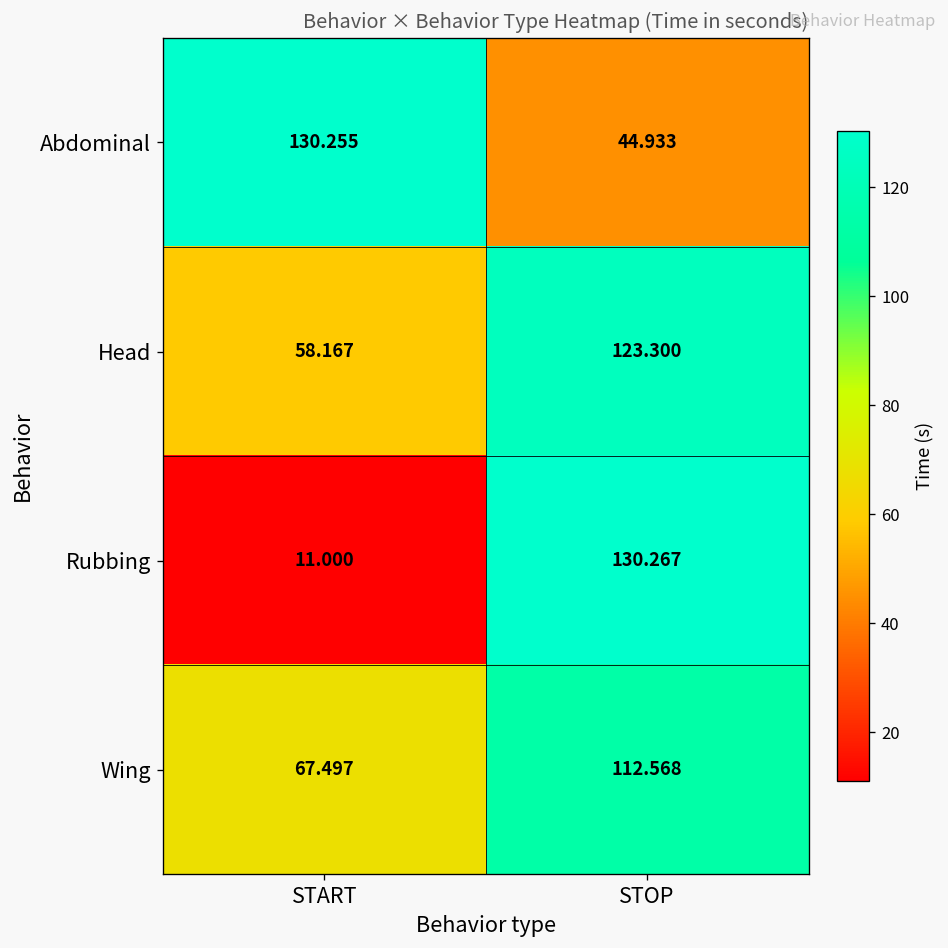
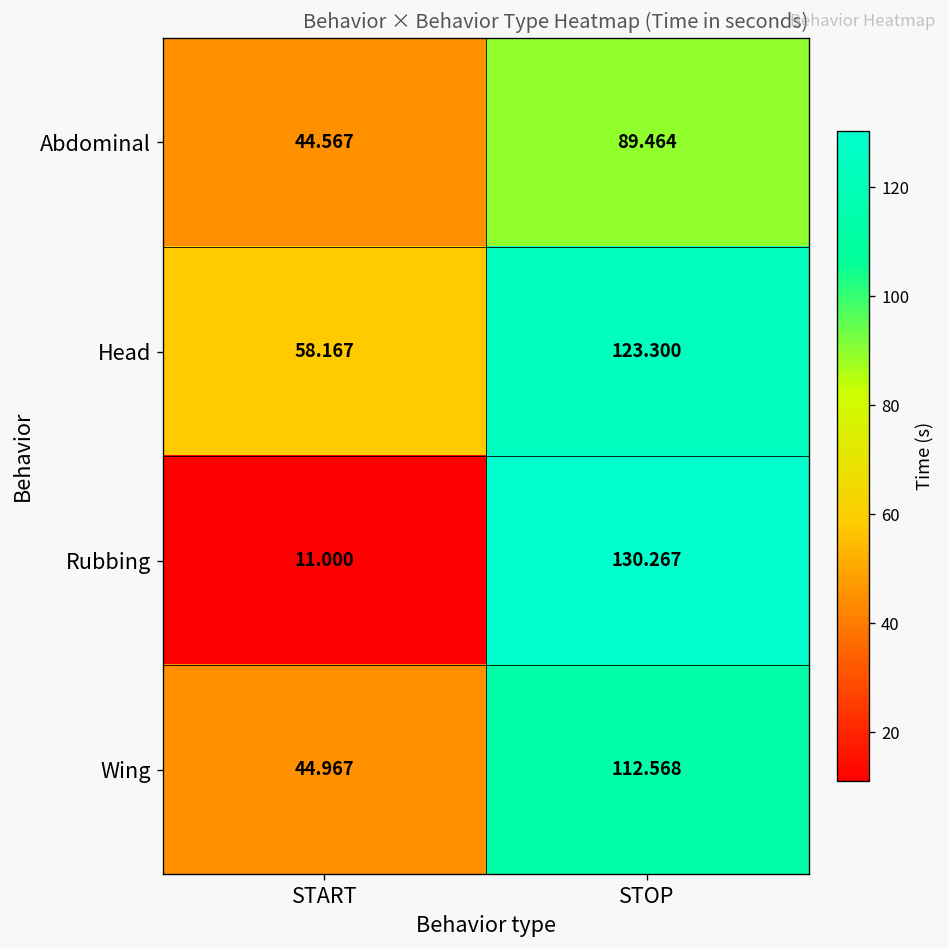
  {
    "Abdominal": {
-     "START": 130.255,
-     "STOP": 44.933
+     "START": 44.567,
+     "STOP": 89.464
    },
    "Head": {
      "START": 58.167,
      "STOP": 123.300
    },
    "Rubbing": {
      "START": 11.000,
      "STOP": 130.267
    },
    "Wing": {
-     "START": 67.497,
+     "START": 44.967,
      "STOP": 112.568
    }
  }
